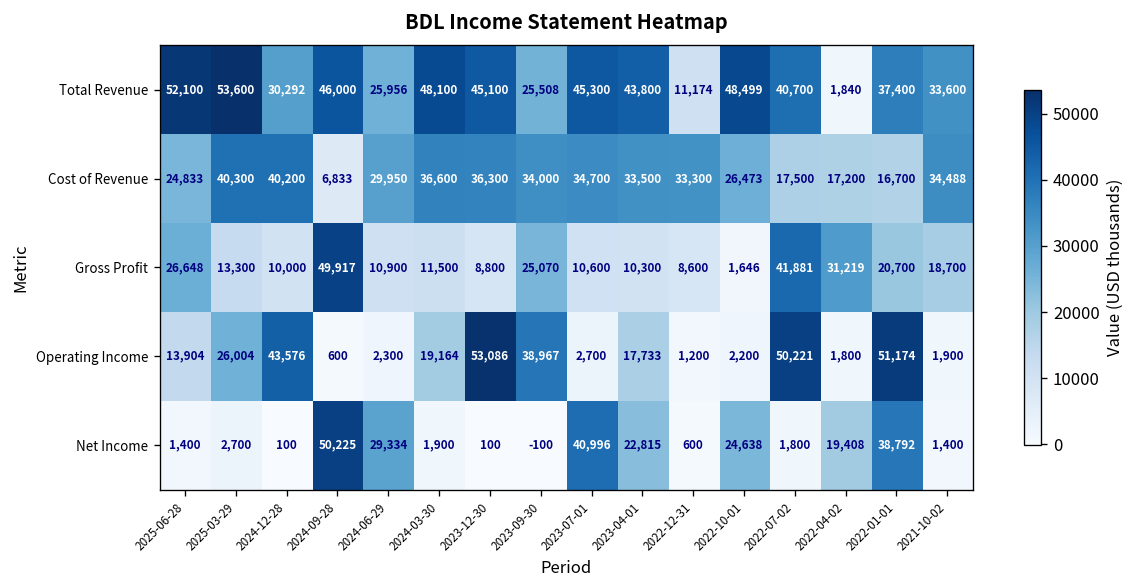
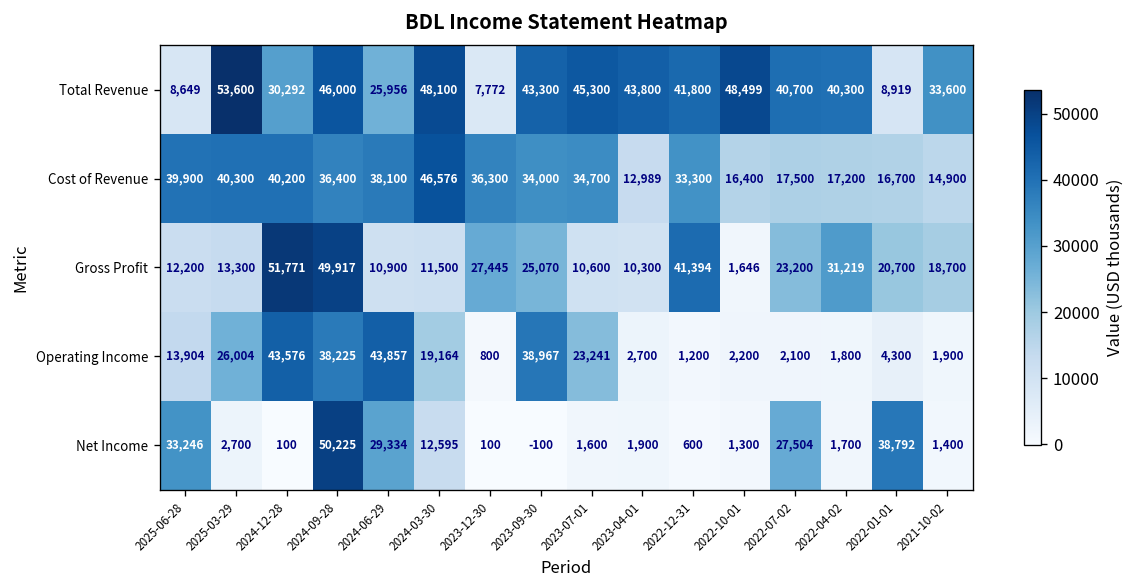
  {
    "Total Revenue": {
-     "2025-06-28": "52,100",
+     "2025-06-28": "8,649",
      "2025-03-29": "53,600",
      "2024-12-28": "30,292",
      "2024-09-28": "46,000",
      "2024-06-29": "25,956",
      "2024-03-30": "48,100",
-     "2023-12-30": "45,100",
-     "2023-09-30": "25,508",
+     "2023-12-30": "7,772",
+     "2023-09-30": "43,300",
      "2023-07-01": "45,300",
      "2023-04-01": "43,800",
-     "2022-12-31": "11,174",
+     "2022-12-31": "41,800",
      "2022-10-01": "48,499",
      "2022-07-02": "40,700",
-     "2022-04-02": "1,840",
-     "2022-01-01": "37,400",
+     "2022-04-02": "40,300",
+     "2022-01-01": "8,919",
      "2021-10-02": "33,600"
    },
    "Cost of Revenue": {
-     "2025-06-28": "24,833",
+     "2025-06-28": "39,900",
      "2025-03-29": "40,300",
      "2024-12-28": "40,200",
-     "2024-09-28": "6,833",
-     "2024-06-29": "29,950",
-     "2024-03-30": "36,600",
+     "2024-09-28": "36,400",
+     "2024-06-29": "38,100",
+     "2024-03-30": "46,576",
      "2023-12-30": "36,300",
      "2023-09-30": "34,000",
      "2023-07-01": "34,700",
-     "2023-04-01": "33,500",
+     "2023-04-01": "12,989",
      "2022-12-31": "33,300",
-     "2022-10-01": "26,473",
+     "2022-10-01": "16,400",
      "2022-07-02": "17,500",
      "2022-04-02": "17,200",
      "2022-01-01": "16,700",
-     "2021-10-02": "34,488"
+     "2021-10-02": "14,900"
    },
    "Gross Profit": {
-     "2025-06-28": "26,648",
+     "2025-06-28": "12,200",
      "2025-03-29": "13,300",
-     "2024-12-28": "10,000",
+     "2024-12-28": "51,771",
      "2024-09-28": "49,917",
      "2024-06-29": "10,900",
      "2024-03-30": "11,500",
-     "2023-12-30": "8,800",
+     "2023-12-30": "27,445",
      "2023-09-30": "25,070",
      "2023-07-01": "10,600",
      "2023-04-01": "10,300",
-     "2022-12-31": "8,600",
+     "2022-12-31": "41,394",
      "2022-10-01": "1,646",
-     "2022-07-02": "41,881",
+     "2022-07-02": "23,200",
      "2022-04-02": "31,219",
      "2022-01-01": "20,700",
      "2021-10-02": "18,700"
    },
    "Operating Income": {
      "2025-06-28": "13,904",
      "2025-03-29": "26,004",
      "2024-12-28": "43,576",
-     "2024-09-28": "600",
-     "2024-06-29": "2,300",
+     "2024-09-28": "38,225",
+     "2024-06-29": "43,857",
      "2024-03-30": "19,164",
-     "2023-12-30": "53,086",
+     "2023-12-30": "800",
      "2023-09-30": "38,967",
-     "2023-07-01": "2,700",
-     "2023-04-01": "17,733",
+     "2023-07-01": "23,241",
+     "2023-04-01": "2,700",
      "2022-12-31": "1,200",
      "2022-10-01": "2,200",
-     "2022-07-02": "50,221",
+     "2022-07-02": "2,100",
      "2022-04-02": "1,800",
-     "2022-01-01": "51,174",
+     "2022-01-01": "4,300",
      "2021-10-02": "1,900"
    },
    "Net Income": {
-     "2025-06-28": "1,400",
+     "2025-06-28": "33,246",
      "2025-03-29": "2,700",
      "2024-12-28": "100",
      "2024-09-28": "50,225",
      "2024-06-29": "29,334",
-     "2024-03-30": "1,900",
+     "2024-03-30": "12,595",
      "2023-12-30": "100",
      "2023-09-30": "-100",
-     "2023-07-01": "40,996",
-     "2023-04-01": "22,815",
+     "2023-07-01": "1,600",
+     "2023-04-01": "1,900",
      "2022-12-31": "600",
-     "2022-10-01": "24,638",
-     "2022-07-02": "1,800",
-     "2022-04-02": "19,408",
+     "2022-10-01": "1,300",
+     "2022-07-02": "27,504",
+     "2022-04-02": "1,700",
      "2022-01-01": "38,792",
      "2021-10-02": "1,400"
    }
  }
